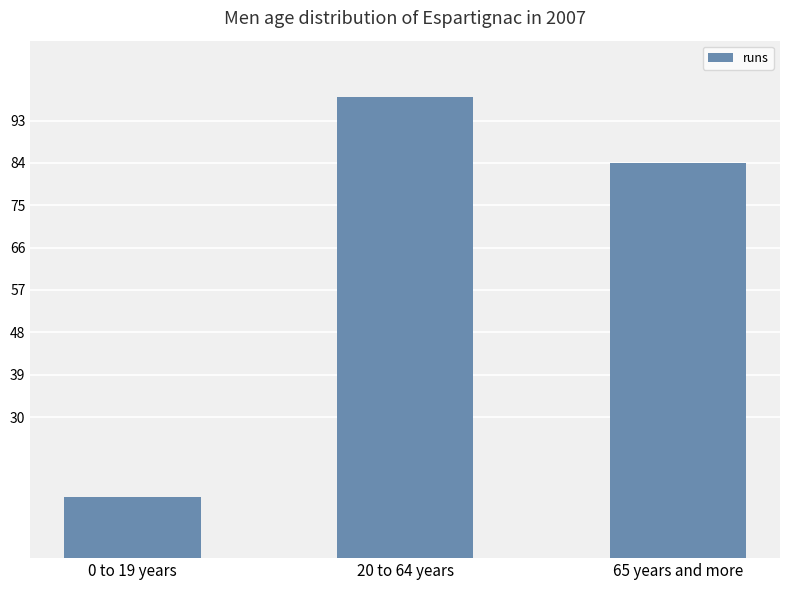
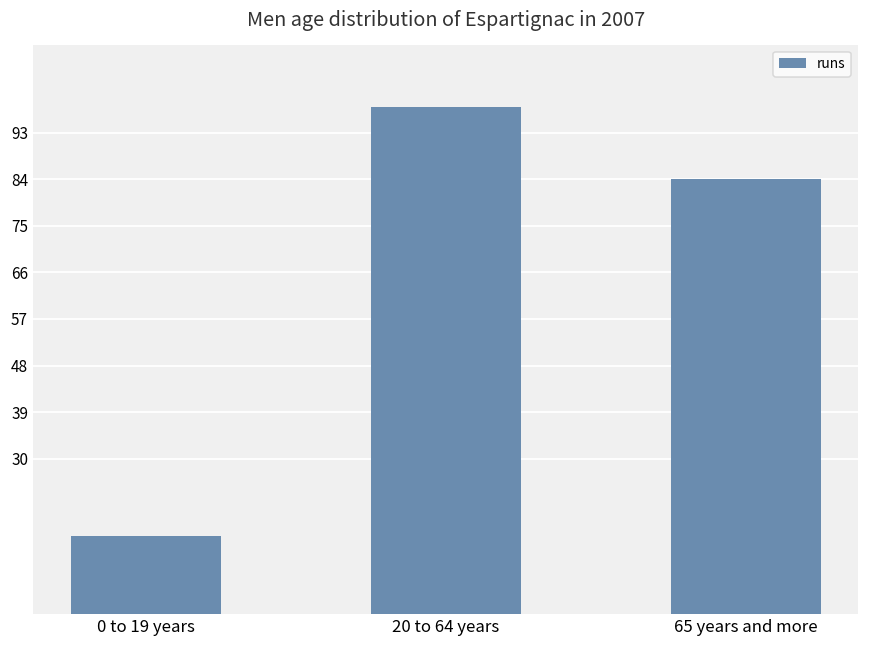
  {
-   "0 to 19 years": 13,
+   "0 to 19 years": 15,
    "20 to 64 years": 98,
    "65 years and more": 84
  }
